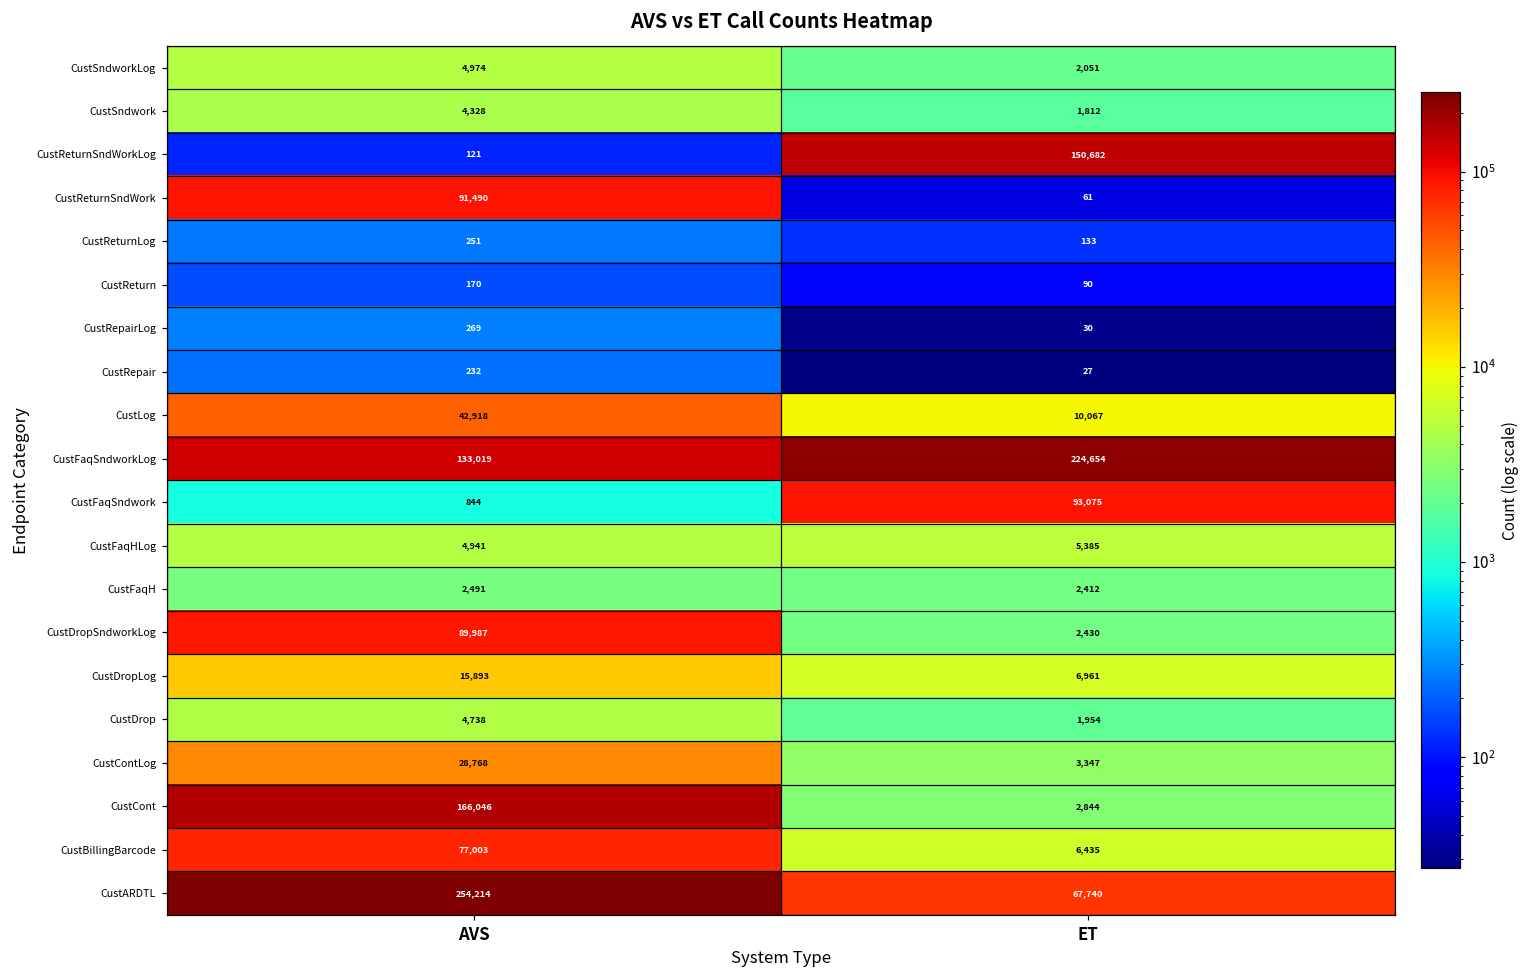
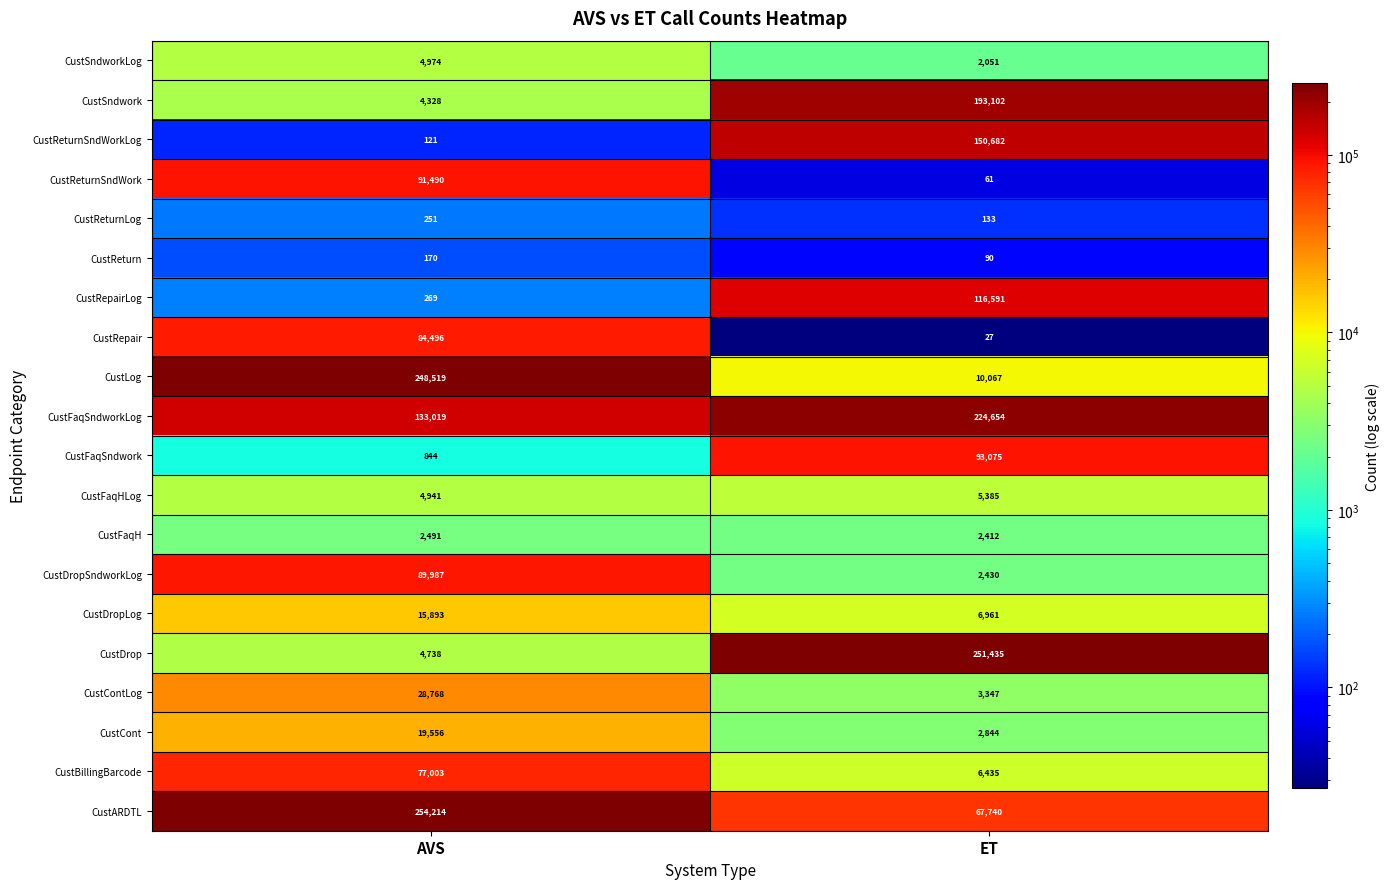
  {
    "CustSndworkLog": {
      "AVS": "4,974",
      "ET": "2,051"
    },
    "CustSndwork": {
      "AVS": "4,328",
-     "ET": "1,812"
+     "ET": "193,102"
    },
    "CustReturnSndWorkLog": {
      "AVS": "121",
      "ET": "150,682"
    },
    "CustReturnSndWork": {
      "AVS": "91,490",
      "ET": "61"
    },
    "CustReturnLog": {
      "AVS": "251",
      "ET": "133"
    },
    "CustReturn": {
      "AVS": "170",
      "ET": "90"
    },
    "CustRepairLog": {
      "AVS": "269",
-     "ET": "30"
+     "ET": "116,591"
    },
    "CustRepair": {
-     "AVS": "232",
+     "AVS": "84,496",
      "ET": "27"
    },
    "CustLog": {
-     "AVS": "42,918",
+     "AVS": "248,519",
      "ET": "10,067"
    },
    "CustFaqSndworkLog": {
      "AVS": "133,019",
      "ET": "224,654"
    },
    "CustFaqSndwork": {
      "AVS": "844",
      "ET": "93,075"
    },
    "CustFaqHLog": {
      "AVS": "4,941",
      "ET": "5,385"
    },
    "CustFaqH": {
      "AVS": "2,491",
      "ET": "2,412"
    },
    "CustDropSndworkLog": {
      "AVS": "89,987",
      "ET": "2,430"
    },
    "CustDropLog": {
      "AVS": "15,893",
      "ET": "6,961"
    },
    "CustDrop": {
      "AVS": "4,738",
-     "ET": "1,954"
+     "ET": "251,435"
    },
    "CustContLog": {
      "AVS": "28,768",
      "ET": "3,347"
    },
    "CustCont": {
-     "AVS": "166,046",
+     "AVS": "19,556",
      "ET": "2,844"
    },
    "CustBillingBarcode": {
      "AVS": "77,003",
      "ET": "6,435"
    },
    "CustARDTL": {
      "AVS": "254,214",
      "ET": "67,740"
    }
  }
